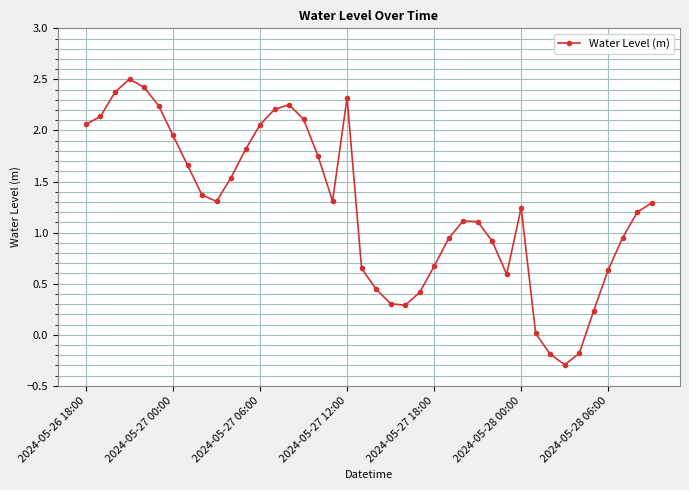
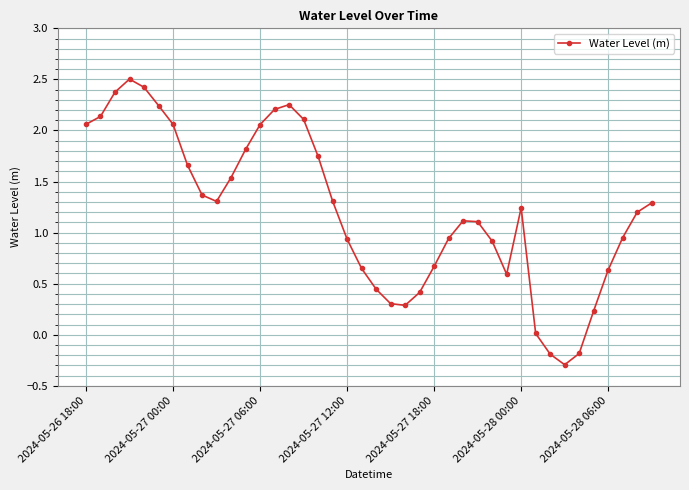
  {
    "2024-05-26 18:00": 2.06,
-   "2024-05-27 00:00": 1.95,
+   "2024-05-27 00:00": 2.06,
    "2024-05-27 06:00": 2.06,
-   "2024-05-27 12:00": 2.32,
+   "2024-05-27 12:00": 0.94,
    "2024-05-27 18:00": 0.67,
    "2024-05-28 00:00": 1.24,
    "2024-05-28 06:00": 0.63
  }
